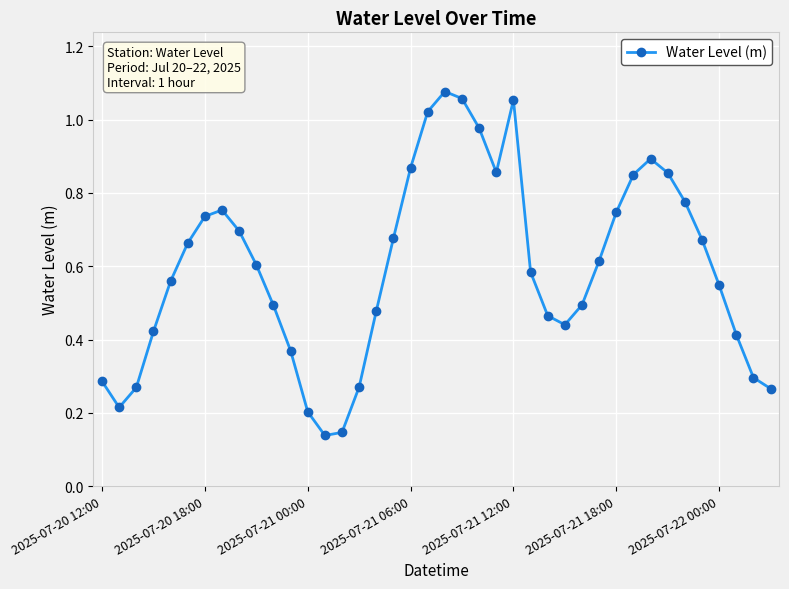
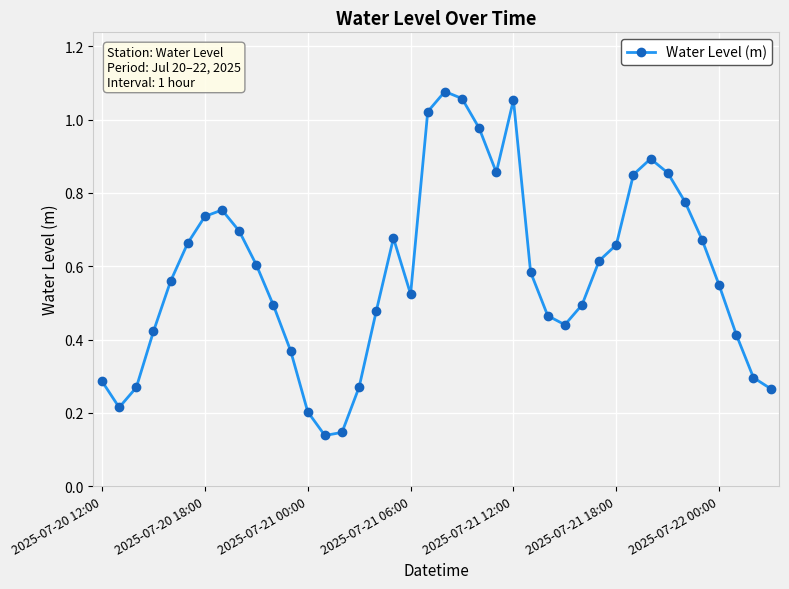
  {
    "2025-07-20 12:00": 0.29,
    "2025-07-20 18:00": 0.74,
    "2025-07-21 00:00": 0.20,
-   "2025-07-21 06:00": 0.87,
+   "2025-07-21 06:00": 0.52,
    "2025-07-21 12:00": 1.05,
-   "2025-07-21 18:00": 0.75,
+   "2025-07-21 18:00": 0.66,
    "2025-07-22 00:00": 0.55
  }
